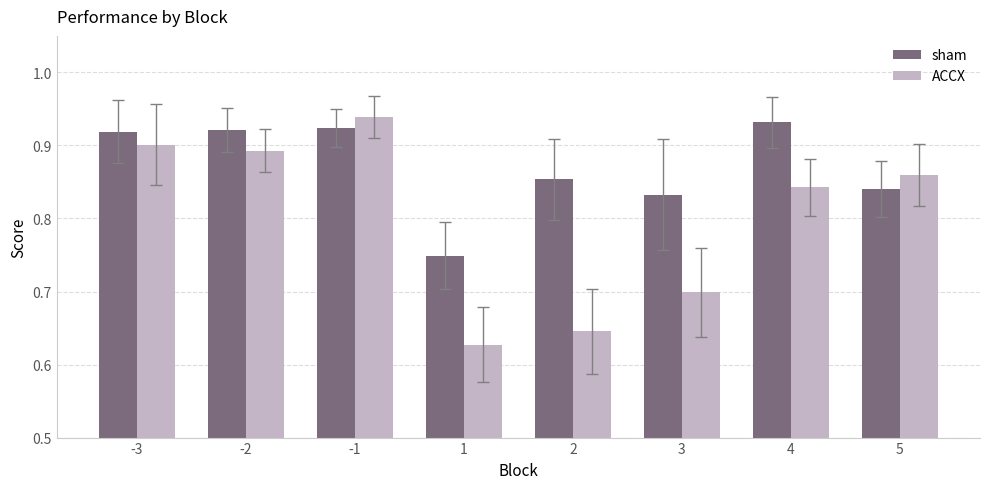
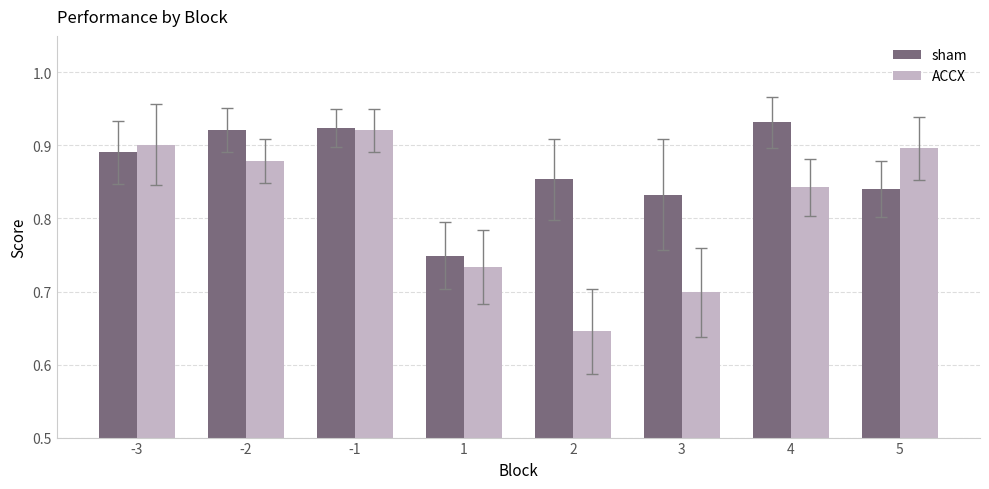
  {
    "sham": {
-     "-3": 0.92,
+     "-3": 0.89,
      "-2": 0.92,
      "-1": 0.92,
      "1": 0.75,
      "2": 0.85,
      "3": 0.83,
      "4": 0.93,
      "5": 0.84
    },
    "ACCX": {
      "-3": 0.90,
-     "-2": 0.89,
-     "-1": 0.94,
-     "1": 0.63,
+     "-2": 0.88,
+     "-1": 0.92,
+     "1": 0.73,
      "2": 0.65,
      "3": 0.70,
      "4": 0.84,
-     "5": 0.86
+     "5": 0.90
    }
  }
